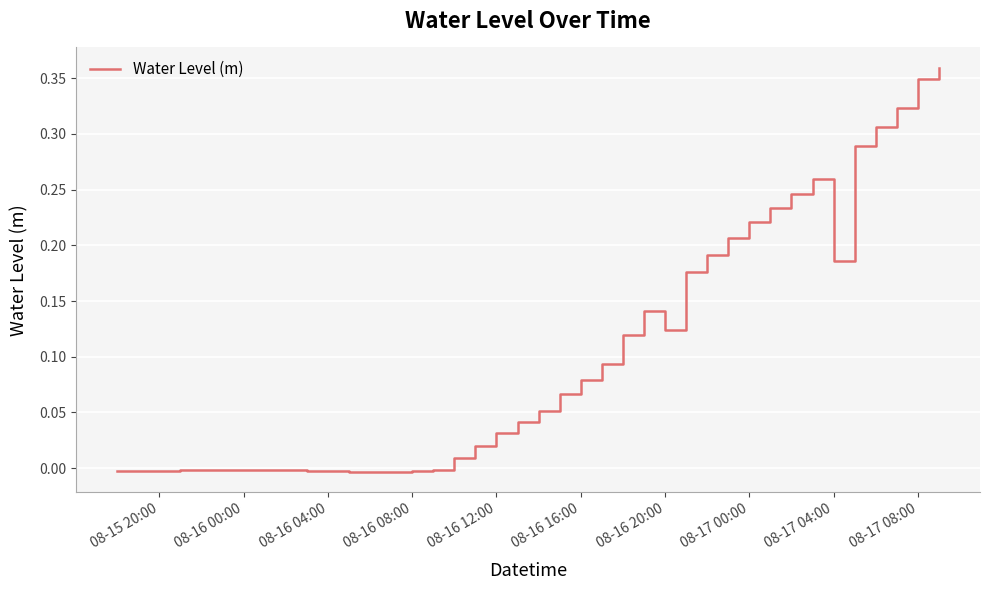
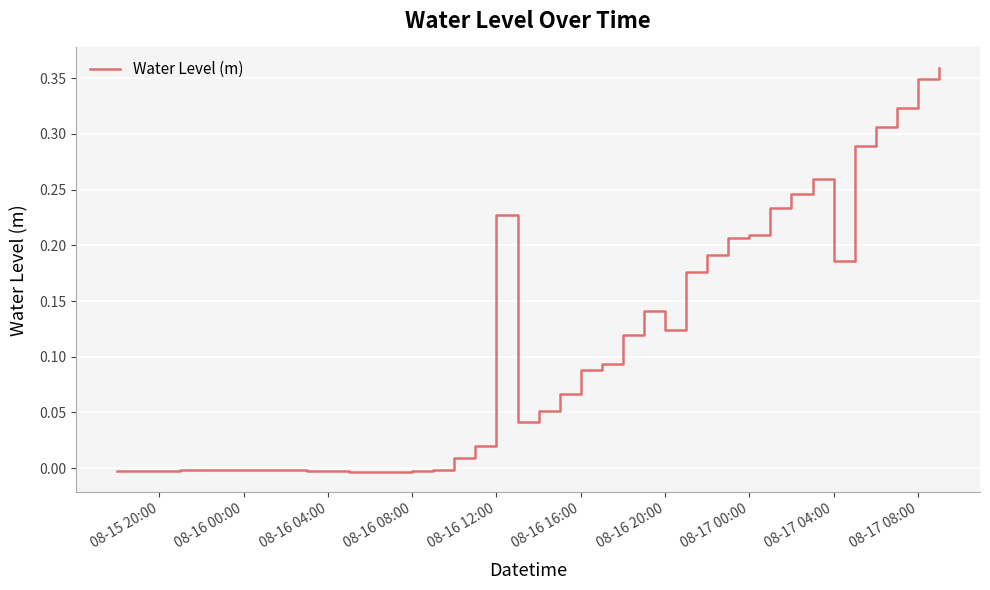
  {
    "08-15 20:00": -0.002,
    "08-16 00:00": -0.001,
    "08-16 04:00": -0.003,
    "08-16 08:00": -0.003,
-   "08-16 12:00": 0.031,
-   "08-16 16:00": 0.080,
+   "08-16 12:00": 0.227,
+   "08-16 16:00": 0.088,
    "08-16 20:00": 0.124,
-   "08-17 00:00": 0.220,
+   "08-17 00:00": 0.209,
    "08-17 04:00": 0.186,
    "08-17 08:00": 0.349
  }
